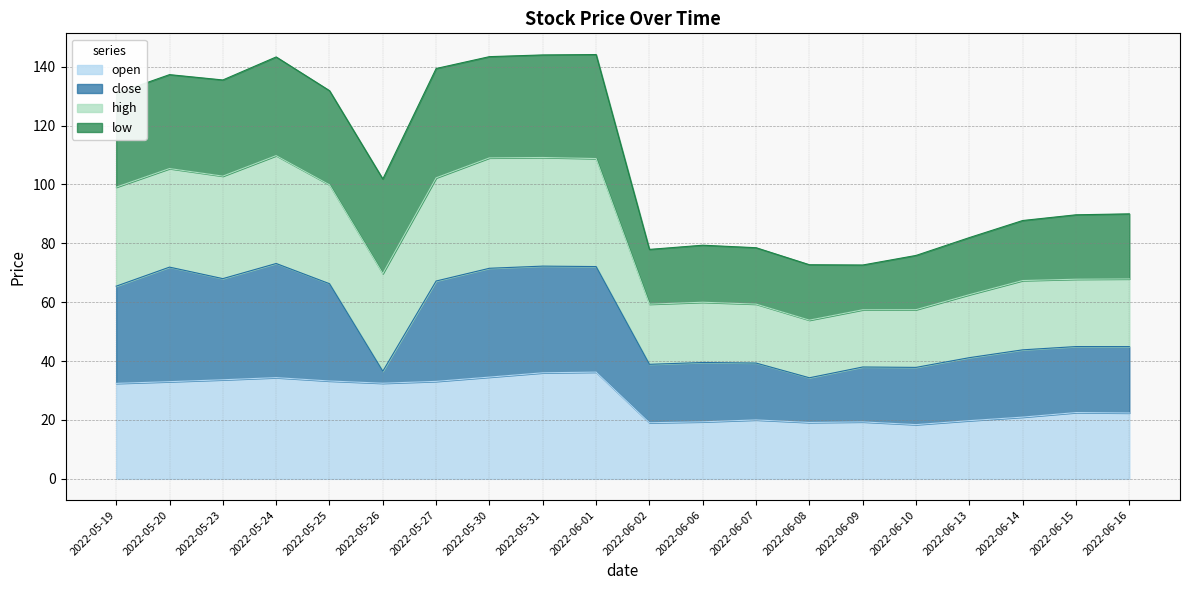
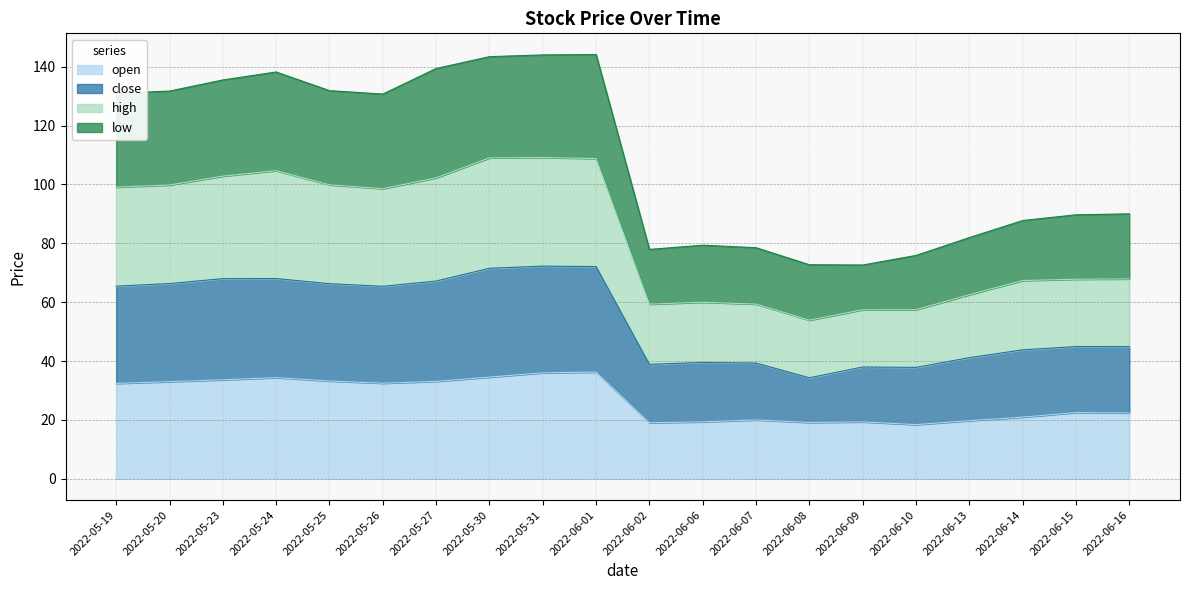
  {
    "close": {
      "2022-05-19": 33,
-     "2022-05-20": 39,
+     "2022-05-20": 33,
      "2022-05-23": 34,
-     "2022-05-24": 39,
+     "2022-05-24": 34,
      "2022-05-25": 33,
-     "2022-05-26": 4,
+     "2022-05-26": 33,
      "2022-05-27": 34,
      "2022-05-30": 37,
      "2022-05-31": 36,
      "2022-06-01": 36,
      "2022-06-02": 20,
      "2022-06-06": 20,
      "2022-06-07": 19,
      "2022-06-08": 15,
      "2022-06-09": 19,
      "2022-06-10": 19,
      "2022-06-13": 21,
      "2022-06-14": 23,
      "2022-06-15": 22,
      "2022-06-16": 23
    },
    "low": {
      "2022-05-20": 32,
      "2022-05-23": 33,
      "2022-05-24": 34,
      "2022-05-25": 32,
      "2022-05-26": 32,
      "2022-05-27": 37,
      "2022-05-30": 34,
      "2022-05-31": 35,
      "2022-06-01": 35,
      "2022-06-02": 19,
      "2022-06-06": 19,
      "2022-06-07": 19,
      "2022-06-08": 19,
      "2022-06-09": 15,
      "2022-06-10": 18,
      "2022-06-13": 19,
      "2022-06-14": 20,
      "2022-06-15": 22,
      "2022-06-16": 22
    }
  }
